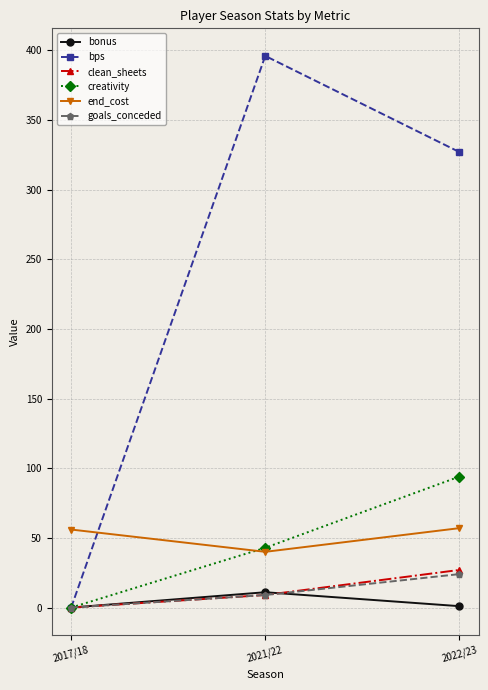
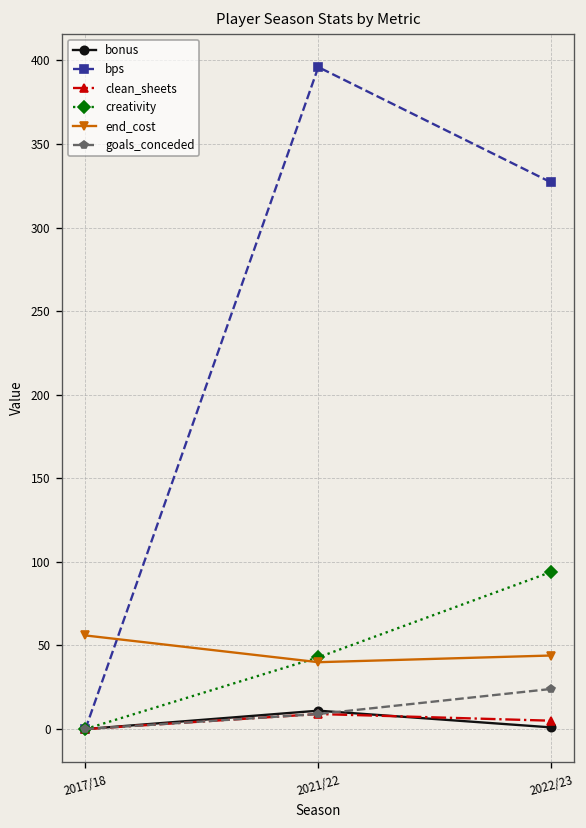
  {
    "bonus": {
      "2021/22": 11,
      "2022/23": 1
    },
    "bps": {
      "2021/22": 396,
      "2022/23": 327
    },
    "clean_sheets": {
-     "2022/23": 27
+     "2022/23": 5
    },
    "creativity": {
      "2021/22": 43,
      "2022/23": 94
    },
    "end_cost": {
      "2017/18": 56,
      "2021/22": 40,
-     "2022/23": 57
+     "2022/23": 44
    },
    "goals_conceded": {
      "2022/23": 24
    }
  }
